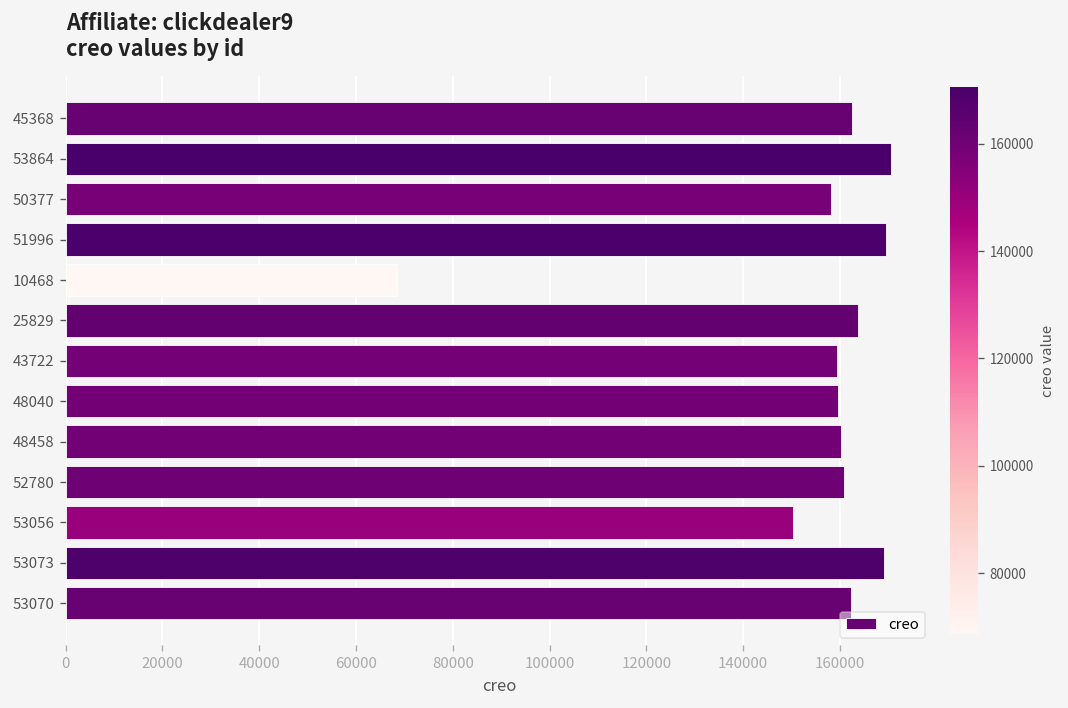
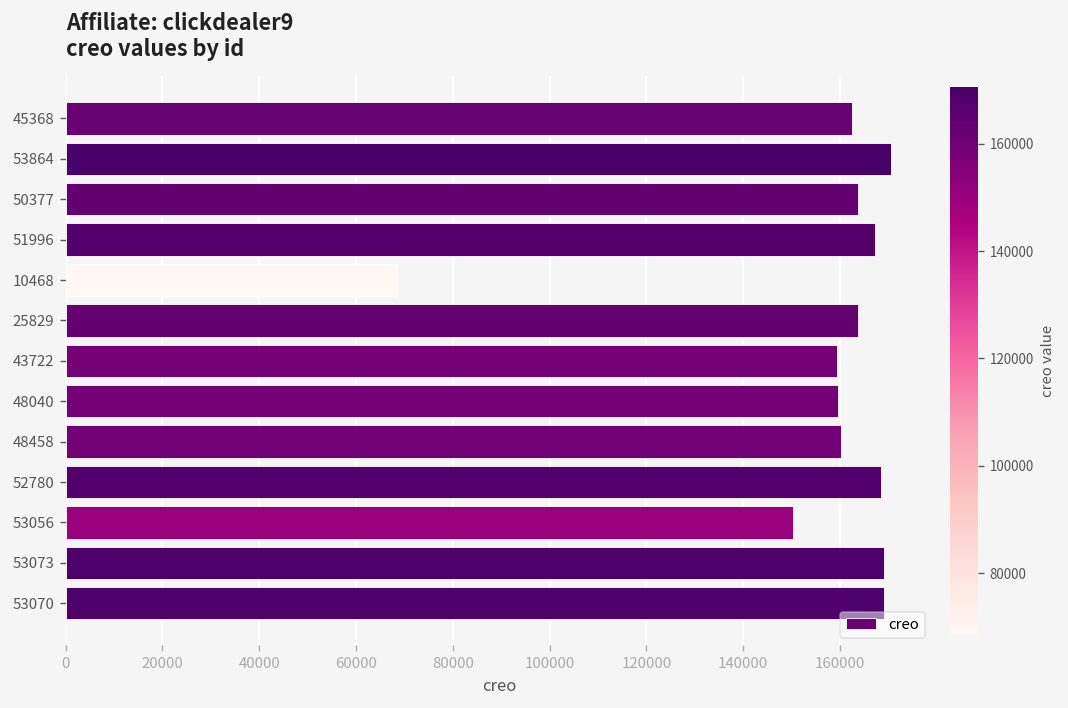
  {
    "45368": 163000,
    "53864": 171000,
-   "50377": 158000,
-   "51996": 169000,
+   "50377": 164000,
+   "51996": 167000,
    "10468": 69000,
    "25829": 164000,
    "43722": 159000,
    "48040": 160000,
    "48458": 160000,
-   "52780": 161000,
+   "52780": 169000,
    "53056": 150000,
    "53073": 169000,
-   "53070": 162000
+   "53070": 169000
  }
